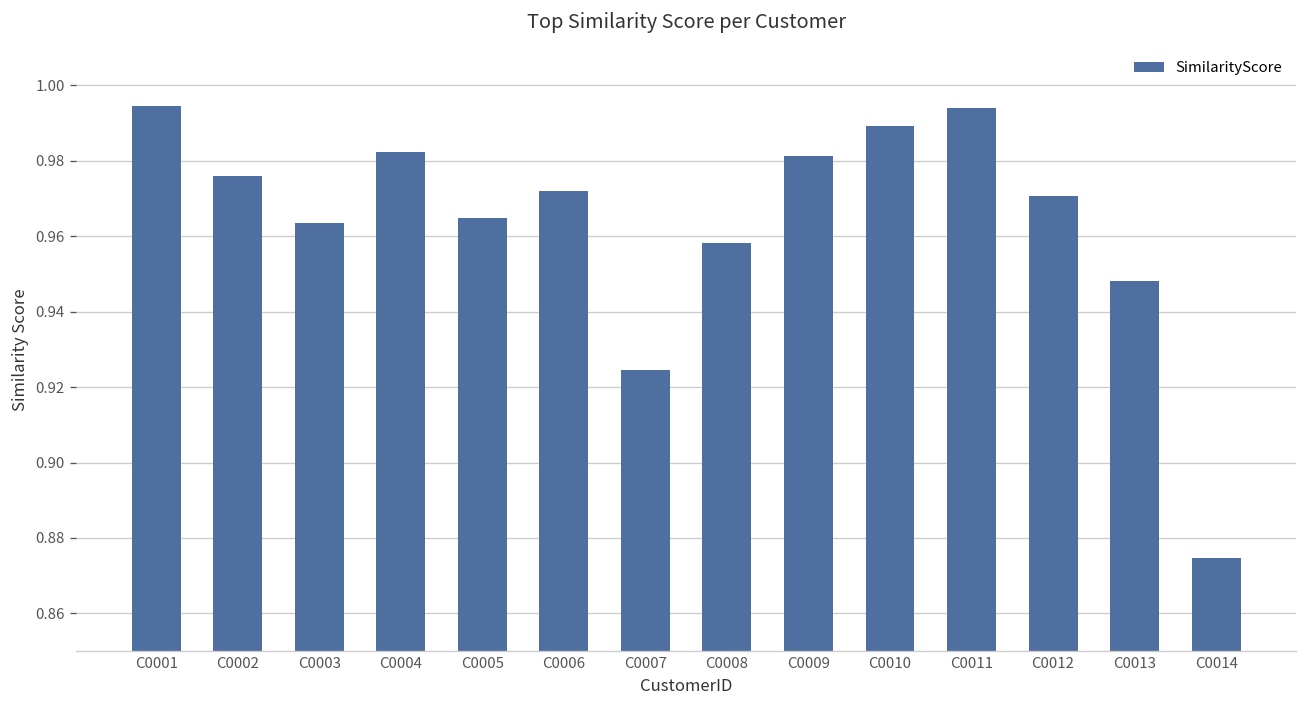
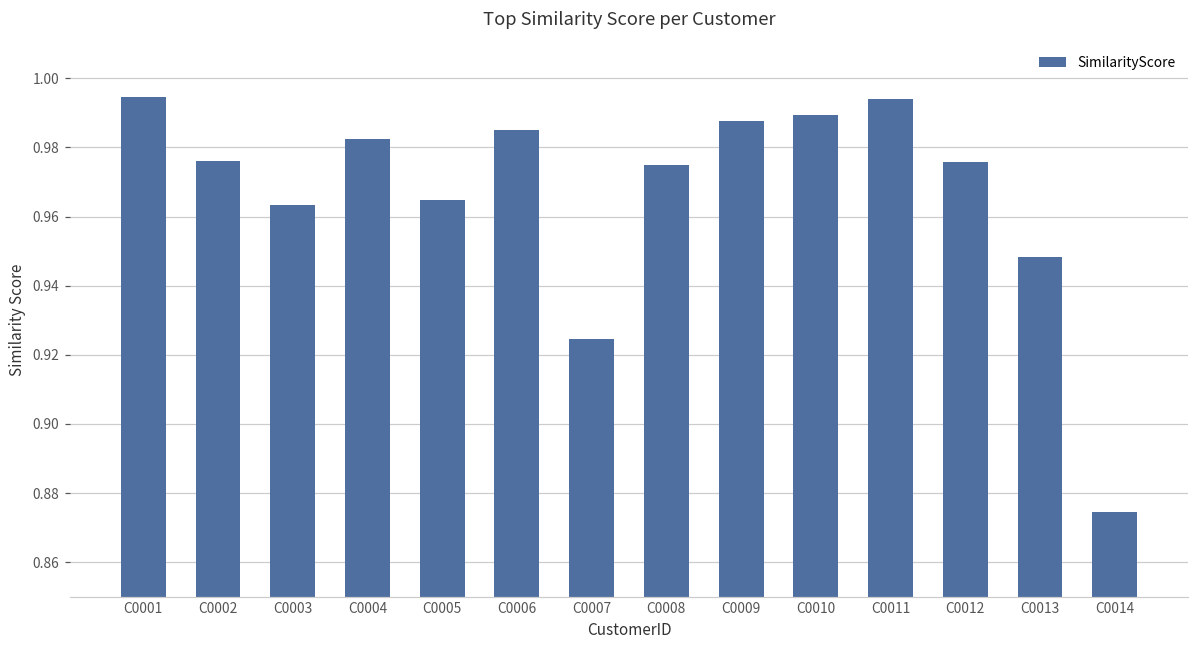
  {
    "C0001": 0.994,
    "C0002": 0.976,
    "C0003": 0.963,
    "C0004": 0.982,
    "C0005": 0.965,
-   "C0006": 0.972,
+   "C0006": 0.985,
    "C0007": 0.925,
-   "C0008": 0.958,
-   "C0009": 0.981,
+   "C0008": 0.975,
+   "C0009": 0.988,
    "C0010": 0.989,
    "C0011": 0.994,
-   "C0012": 0.971,
+   "C0012": 0.976,
    "C0013": 0.948,
    "C0014": 0.875
  }
